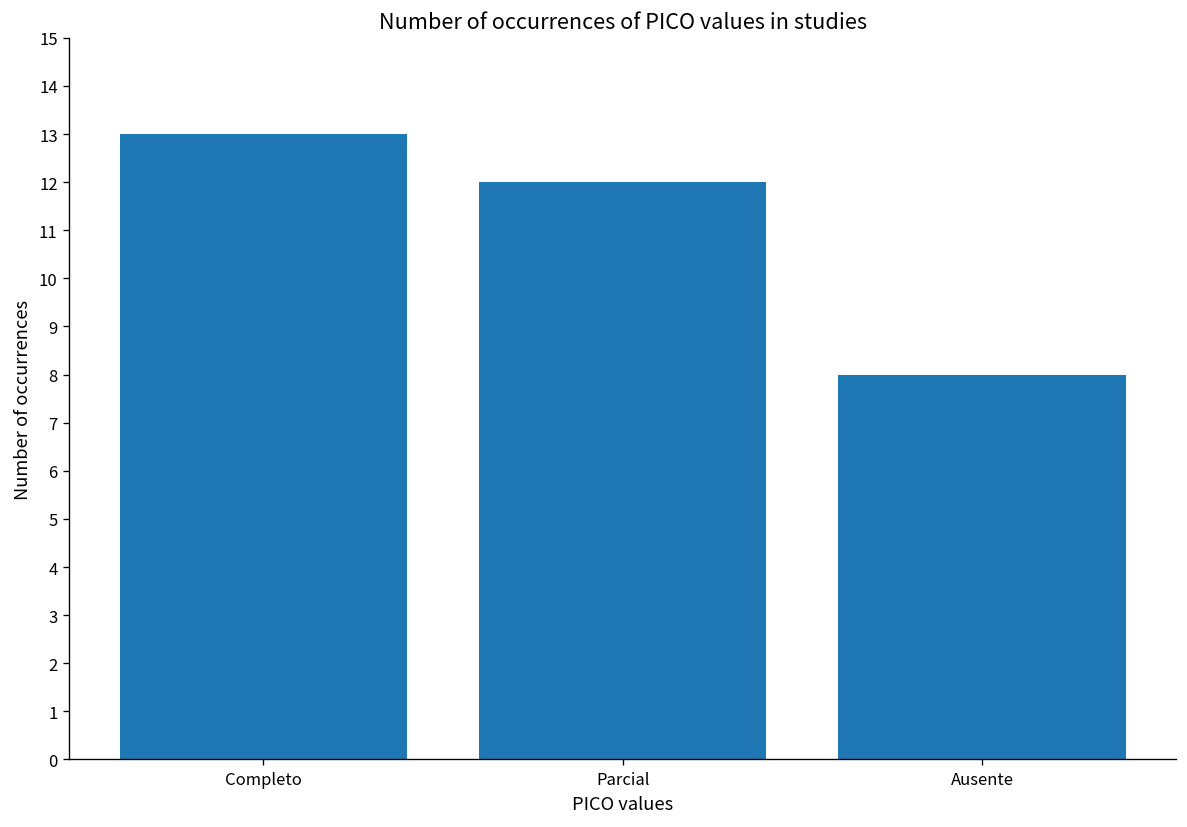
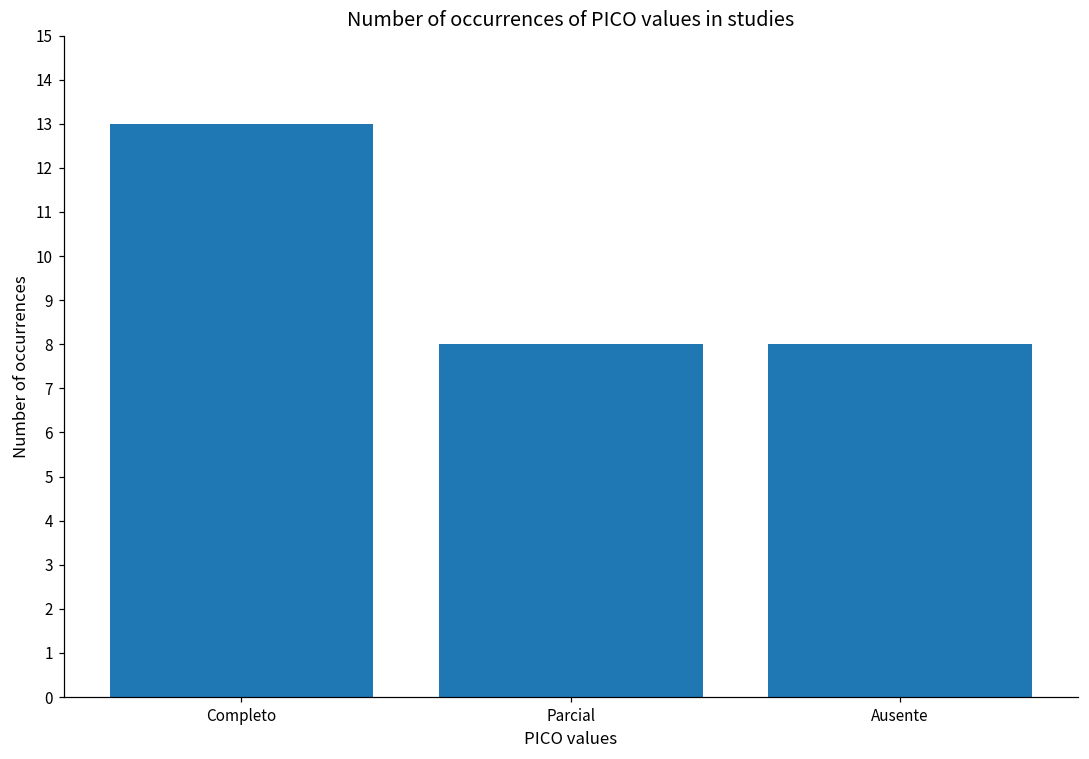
  {
    "Completo": 13,
-   "Parcial": 12,
+   "Parcial": 8,
    "Ausente": 8
  }
